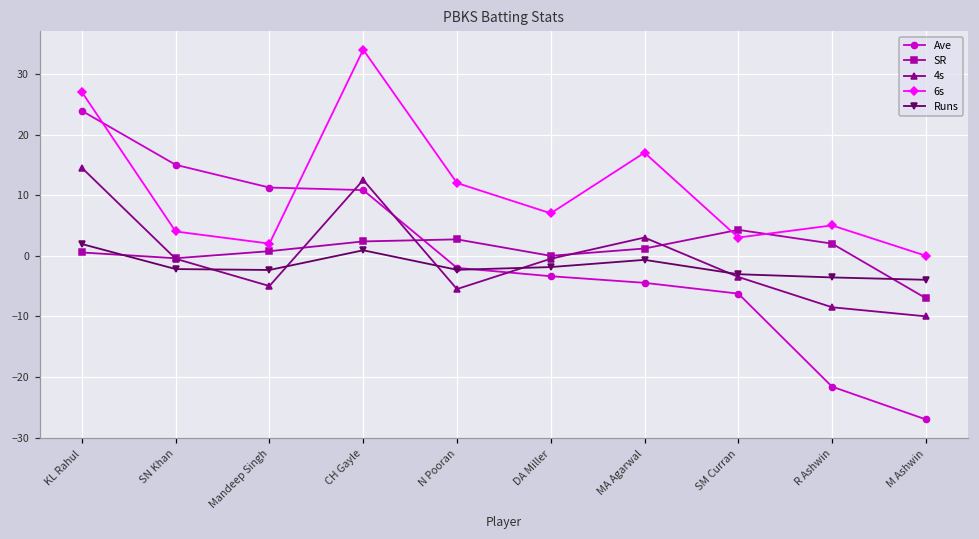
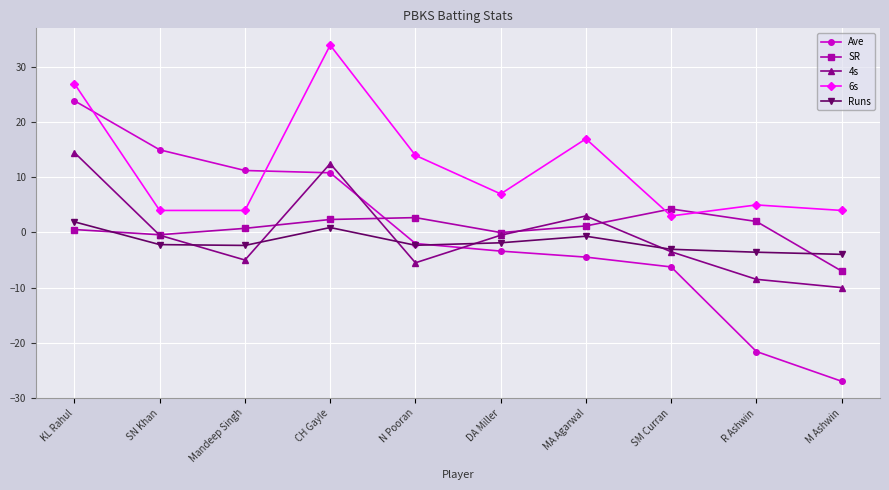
  {
    "6s": {
      "KL Rahul": 27,
      "SN Khan": 4,
-     "Mandeep Singh": 2,
+     "Mandeep Singh": 4,
      "CH Gayle": 34,
-     "N Pooran": 12,
+     "N Pooran": 14,
      "DA Miller": 7,
      "MA Agarwal": 17,
      "SM Curran": 3,
      "R Ashwin": 5,
-     "M Ashwin": 0
+     "M Ashwin": 4
    }
  }
